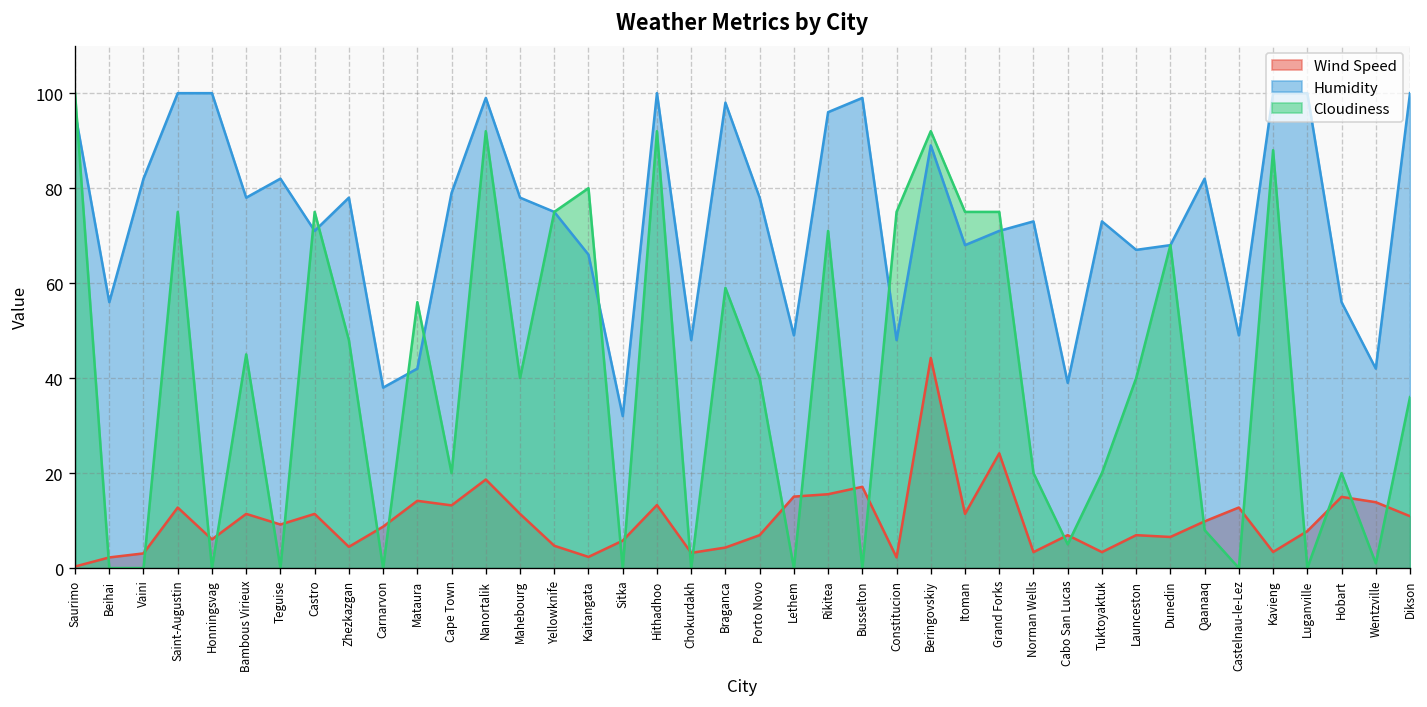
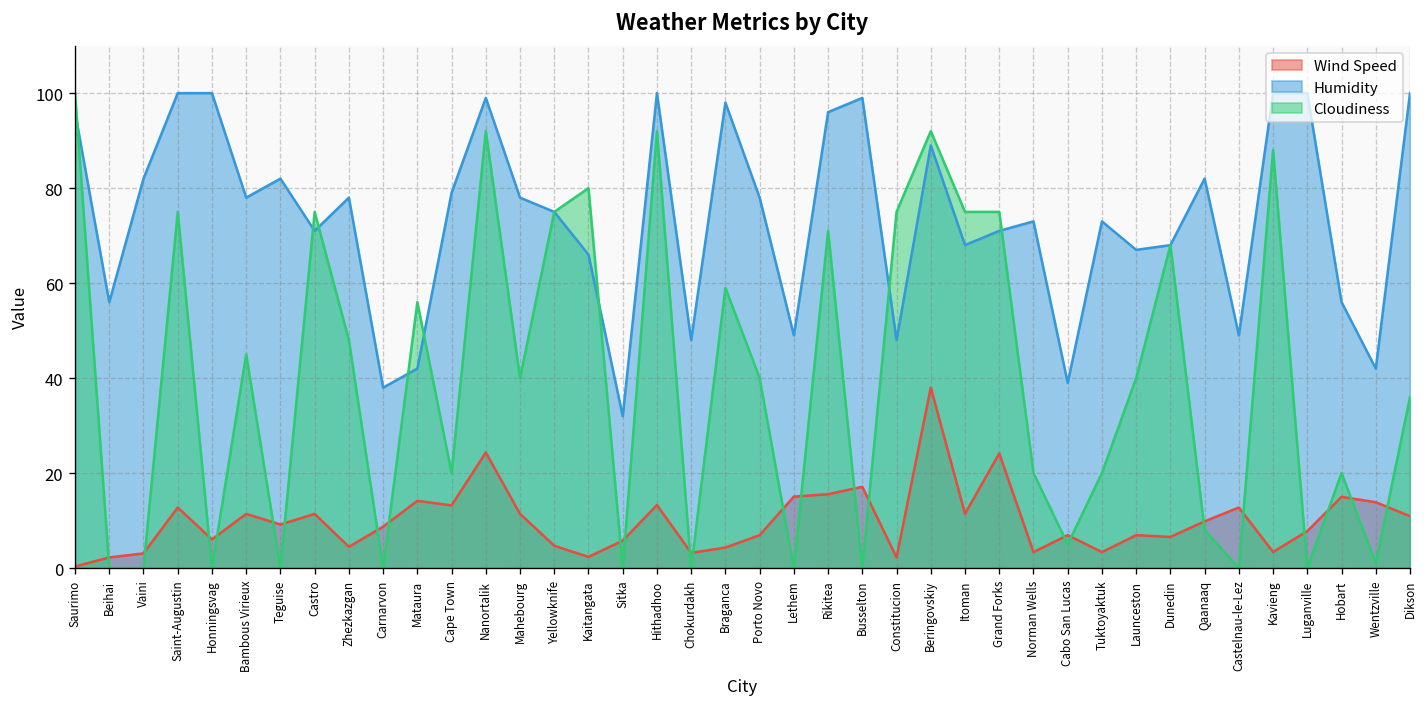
  {
    "Wind Speed": {
      "Saurimo": 0,
      "Beihai": 2,
      "Vaini": 3,
      "Saint-Augustin": 13,
      "Honningsvag": 6,
      "Bambous Virieux": 11,
      "Teguise": 9,
      "Castro": 11,
      "Zhezkazgan": 4,
      "Carnarvon": 9,
      "Mataura": 14,
      "Cape Town": 13,
-     "Nanortalik": 19,
+     "Nanortalik": 24,
      "Mahebourg": 11,
      "Yellowknife": 5,
      "Kaitangata": 2,
      "Sitka": 6,
      "Hithadhoo": 13,
      "Chokurdakh": 3,
      "Braganca": 4,
      "Porto Novo": 7,
      "Lethem": 15,
      "Rikitea": 16,
      "Busselton": 17,
      "Constitucion": 2,
-     "Beringovskiy": 44,
+     "Beringovskiy": 38,
      "Itoman": 11,
      "Grand Forks": 24,
      "Norman Wells": 3,
      "Cabo San Lucas": 7,
      "Tuktoyaktuk": 3,
      "Launceston": 7,
      "Dunedin": 7,
      "Qaanaaq": 10,
      "Castelnau-le-Lez": 13,
      "Kavieng": 3,
      "Luganville": 8,
      "Hobart": 15,
      "Wentzville": 14,
      "Dikson": 11
    },
    "Humidity": {
      "Saurimo": 96,
      "Beihai": 56,
      "Vaini": 82,
      "Saint-Augustin": 100,
      "Honningsvag": 100,
      "Bambous Virieux": 78,
      "Teguise": 82,
      "Castro": 71,
      "Zhezkazgan": 78,
      "Carnarvon": 38,
      "Mataura": 42,
      "Cape Town": 79,
      "Nanortalik": 99,
      "Mahebourg": 78,
      "Kaitangata": 66,
      "Sitka": 32,
      "Hithadhoo": 100,
      "Chokurdakh": 48,
      "Braganca": 98,
      "Porto Novo": 78,
      "Lethem": 49,
      "Rikitea": 96,
      "Busselton": 99,
      "Constitucion": 48,
      "Beringovskiy": 89,
      "Itoman": 68,
      "Grand Forks": 71,
      "Norman Wells": 73,
      "Cabo San Lucas": 39,
      "Tuktoyaktuk": 73,
      "Launceston": 67,
      "Qaanaaq": 82,
      "Castelnau-le-Lez": 49,
      "Hobart": 56,
      "Wentzville": 42,
      "Dikson": 100
    },
    "Cloudiness": {
      "Saurimo": 100,
      "Beihai": 0,
      "Vaini": 0,
      "Saint-Augustin": 75,
      "Honningsvag": 0,
      "Bambous Virieux": 45,
      "Teguise": 0,
      "Castro": 75,
      "Zhezkazgan": 48,
      "Carnarvon": 0,
      "Mataura": 56,
      "Cape Town": 20,
      "Nanortalik": 92,
      "Mahebourg": 40,
      "Kaitangata": 80,
      "Sitka": 0,
      "Hithadhoo": 92,
      "Chokurdakh": 0,
      "Braganca": 59,
      "Porto Novo": 40,
      "Lethem": 0,
      "Rikitea": 71,
      "Busselton": 0,
      "Constitucion": 75,
      "Beringovskiy": 92,
      "Itoman": 75,
      "Grand Forks": 75,
      "Norman Wells": 20,
      "Cabo San Lucas": 5,
      "Tuktoyaktuk": 20,
      "Launceston": 40,
      "Qaanaaq": 8,
      "Castelnau-le-Lez": 0,
      "Kavieng": 88,
      "Luganville": 0,
      "Hobart": 20,
      "Wentzville": 1,
      "Dikson": 36
    }
  }
